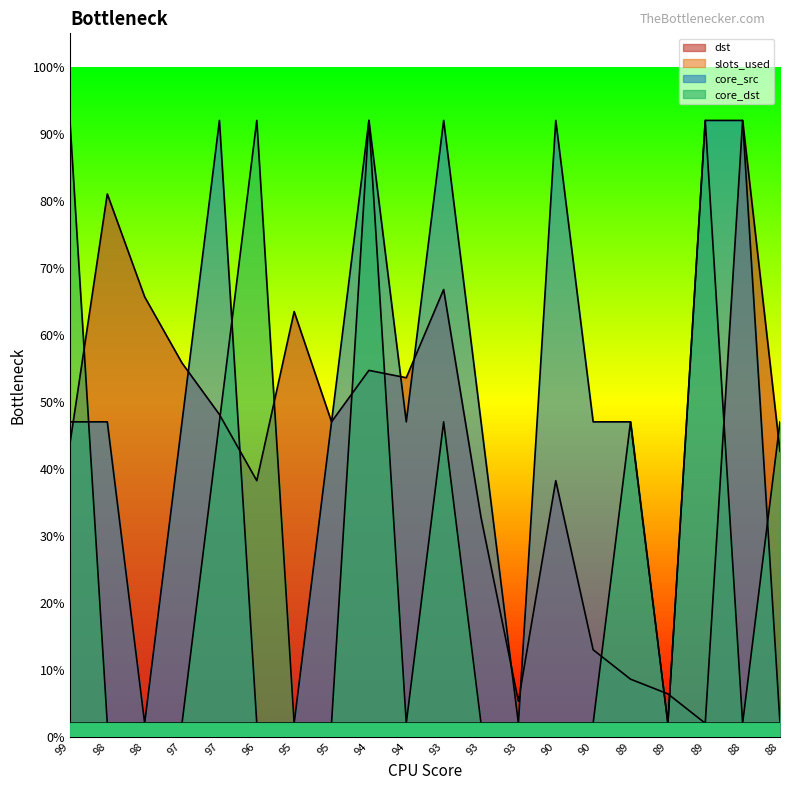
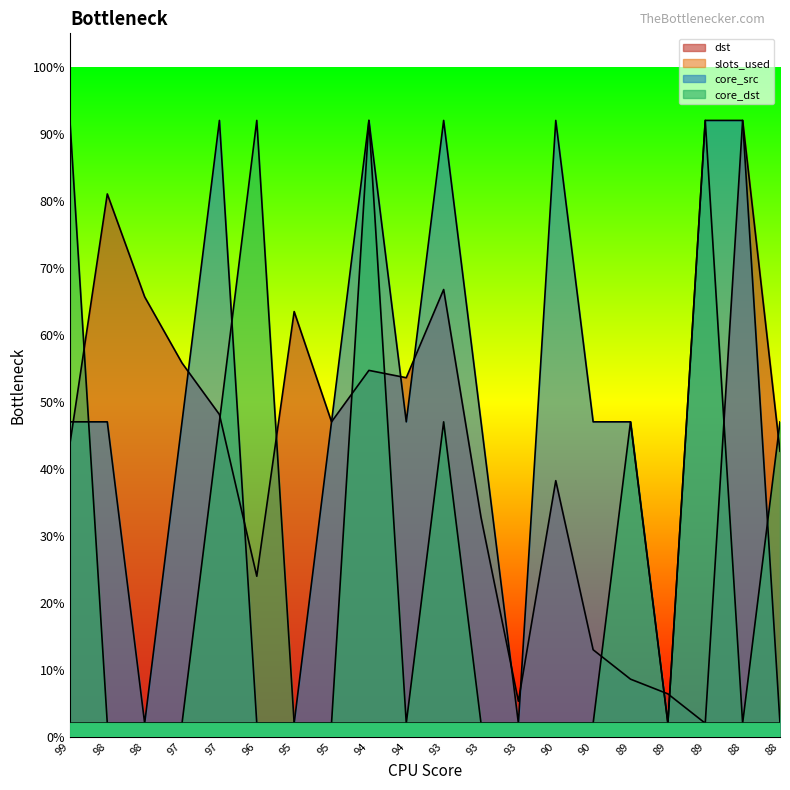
  {
    "dst": {
      "99": "44%",
-     "96": "38%"
+     "96": "24%"
    },
    "core_src": {
      "99": "47%"
    },
    "core_dst": {
      "99": "92%",
      "96": "92%"
    }
  }
